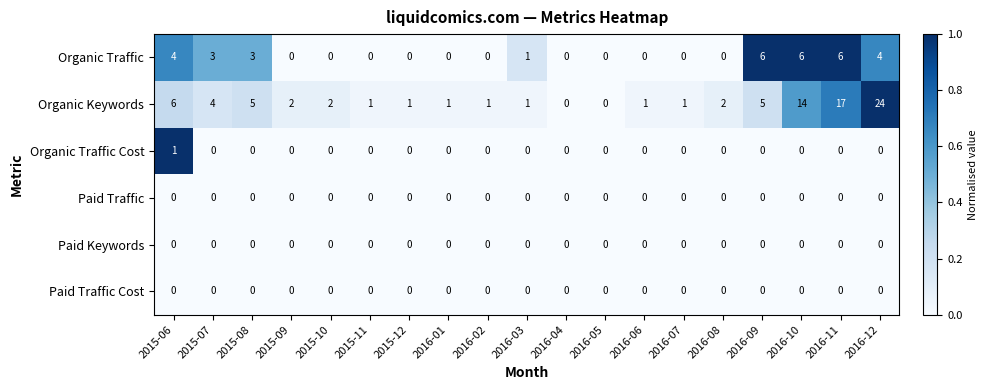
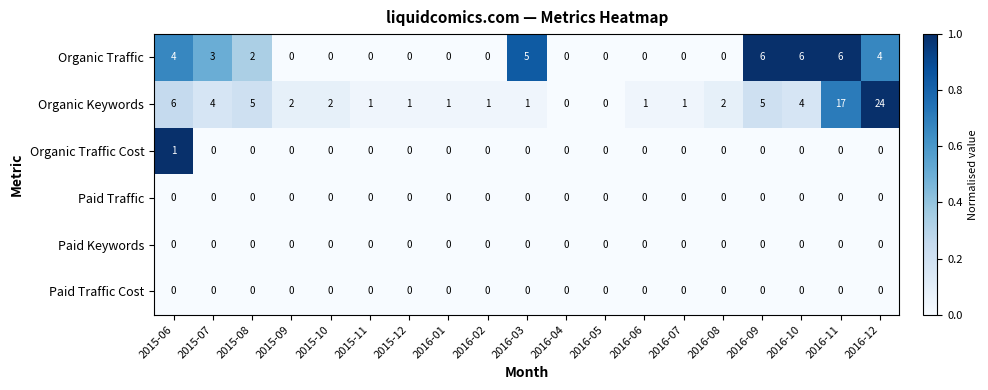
  {
    "Organic Traffic": {
      "2015-06": 4,
      "2015-07": 3,
-     "2015-08": 3,
+     "2015-08": 2,
      "2015-09": 0,
      "2015-10": 0,
      "2015-11": 0,
      "2015-12": 0,
      "2016-01": 0,
      "2016-02": 0,
-     "2016-03": 1,
+     "2016-03": 5,
      "2016-04": 0,
      "2016-05": 0,
      "2016-06": 0,
      "2016-07": 0,
      "2016-08": 0,
      "2016-09": 6,
      "2016-10": 6,
      "2016-11": 6,
      "2016-12": 4
    },
    "Organic Keywords": {
      "2015-06": 6,
      "2015-07": 4,
      "2015-08": 5,
      "2015-09": 2,
      "2015-10": 2,
      "2015-11": 1,
      "2015-12": 1,
      "2016-01": 1,
      "2016-02": 1,
      "2016-03": 1,
      "2016-04": 0,
      "2016-05": 0,
      "2016-06": 1,
      "2016-07": 1,
      "2016-08": 2,
      "2016-09": 5,
-     "2016-10": 14,
+     "2016-10": 4,
      "2016-11": 17,
      "2016-12": 24
    },
    "Organic Traffic Cost": {
      "2015-06": 1,
      "2015-07": 0,
      "2015-08": 0,
      "2015-09": 0,
      "2015-10": 0,
      "2015-11": 0,
      "2015-12": 0,
      "2016-01": 0,
      "2016-02": 0,
      "2016-03": 0,
      "2016-04": 0,
      "2016-05": 0,
      "2016-06": 0,
      "2016-07": 0,
      "2016-08": 0,
      "2016-09": 0,
      "2016-10": 0,
      "2016-11": 0,
      "2016-12": 0
    },
    "Paid Traffic": {
      "2015-06": 0,
      "2015-07": 0,
      "2015-08": 0,
      "2015-09": 0,
      "2015-10": 0,
      "2015-11": 0,
      "2015-12": 0,
      "2016-01": 0,
      "2016-02": 0,
      "2016-03": 0,
      "2016-04": 0,
      "2016-05": 0,
      "2016-06": 0,
      "2016-07": 0,
      "2016-08": 0,
      "2016-09": 0,
      "2016-10": 0,
      "2016-11": 0,
      "2016-12": 0
    },
    "Paid Keywords": {
      "2015-06": 0,
      "2015-07": 0,
      "2015-08": 0,
      "2015-09": 0,
      "2015-10": 0,
      "2015-11": 0,
      "2015-12": 0,
      "2016-01": 0,
      "2016-02": 0,
      "2016-03": 0,
      "2016-04": 0,
      "2016-05": 0,
      "2016-06": 0,
      "2016-07": 0,
      "2016-08": 0,
      "2016-09": 0,
      "2016-10": 0,
      "2016-11": 0,
      "2016-12": 0
    },
    "Paid Traffic Cost": {
      "2015-06": 0,
      "2015-07": 0,
      "2015-08": 0,
      "2015-09": 0,
      "2015-10": 0,
      "2015-11": 0,
      "2015-12": 0,
      "2016-01": 0,
      "2016-02": 0,
      "2016-03": 0,
      "2016-04": 0,
      "2016-05": 0,
      "2016-06": 0,
      "2016-07": 0,
      "2016-08": 0,
      "2016-09": 0,
      "2016-10": 0,
      "2016-11": 0,
      "2016-12": 0
    }
  }
